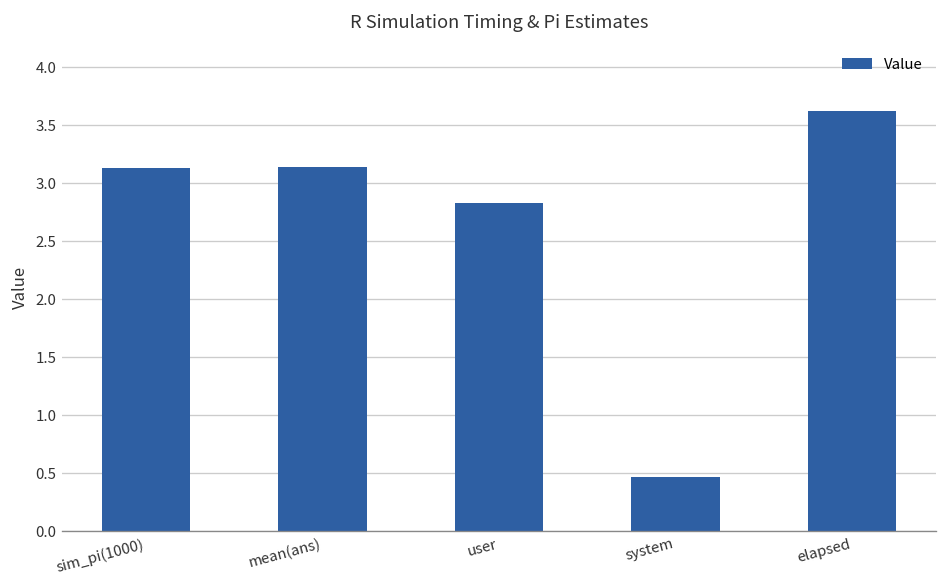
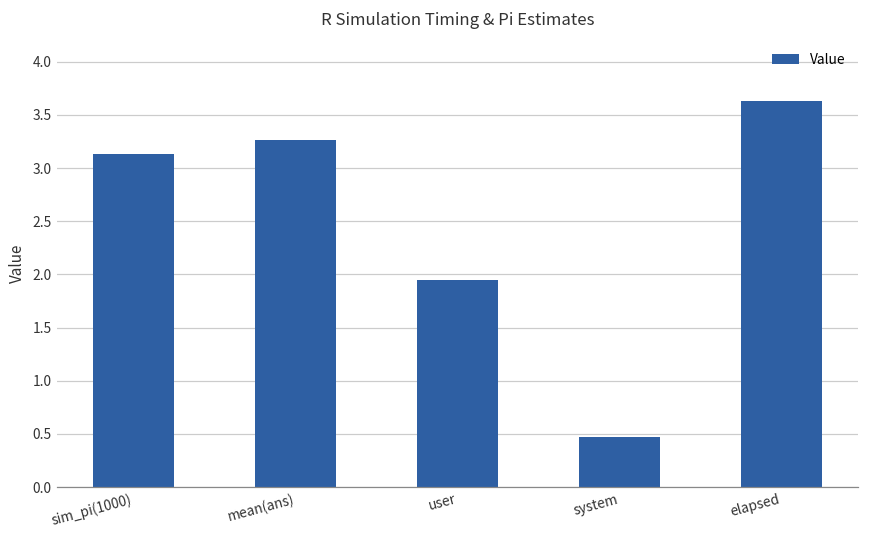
  {
    "sim_pi(1000)": 3.1,
-   "mean(ans)": 3.1,
-   "user": 2.8,
+   "mean(ans)": 3.3,
+   "user": 2.0,
    "system": 0.5,
    "elapsed": 3.6
  }
